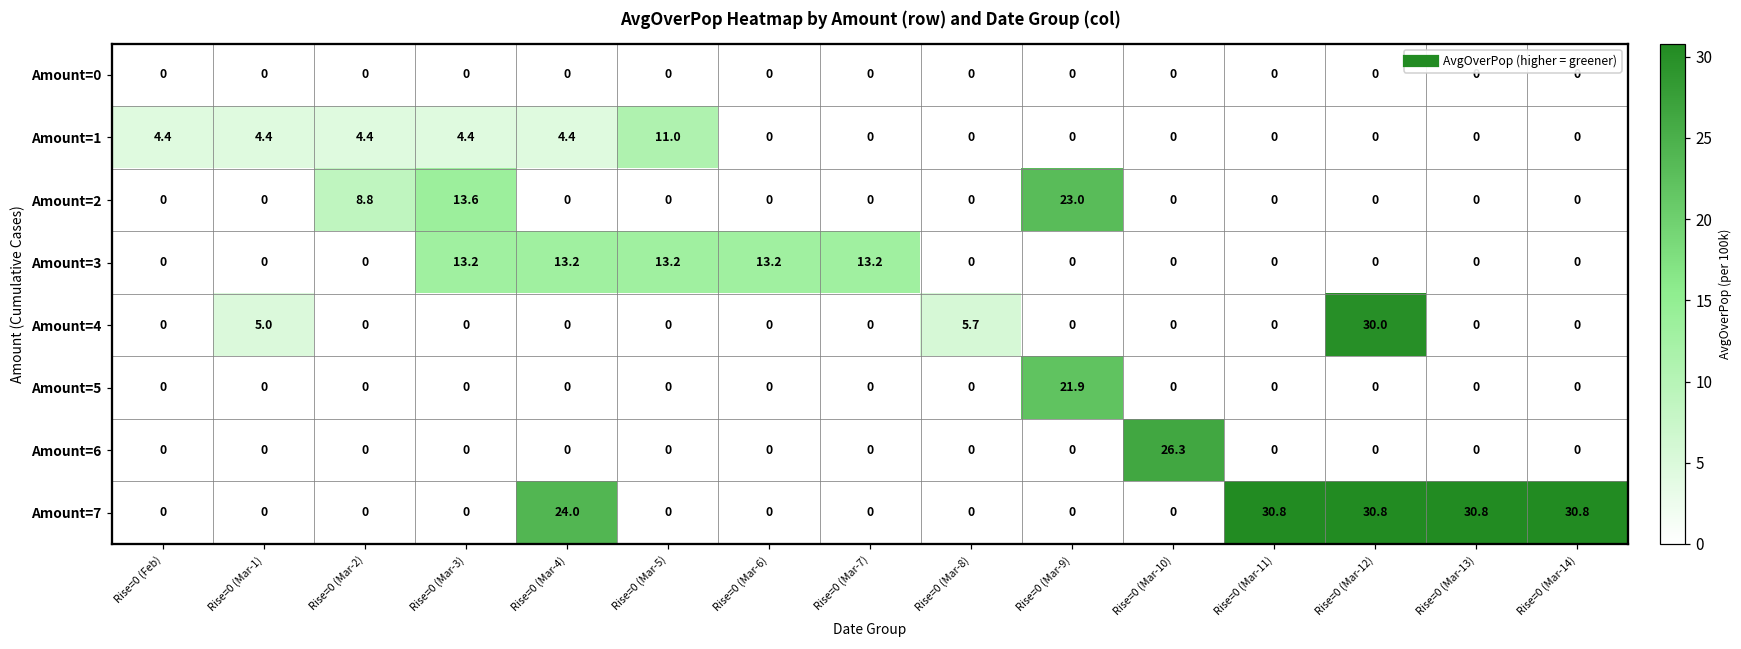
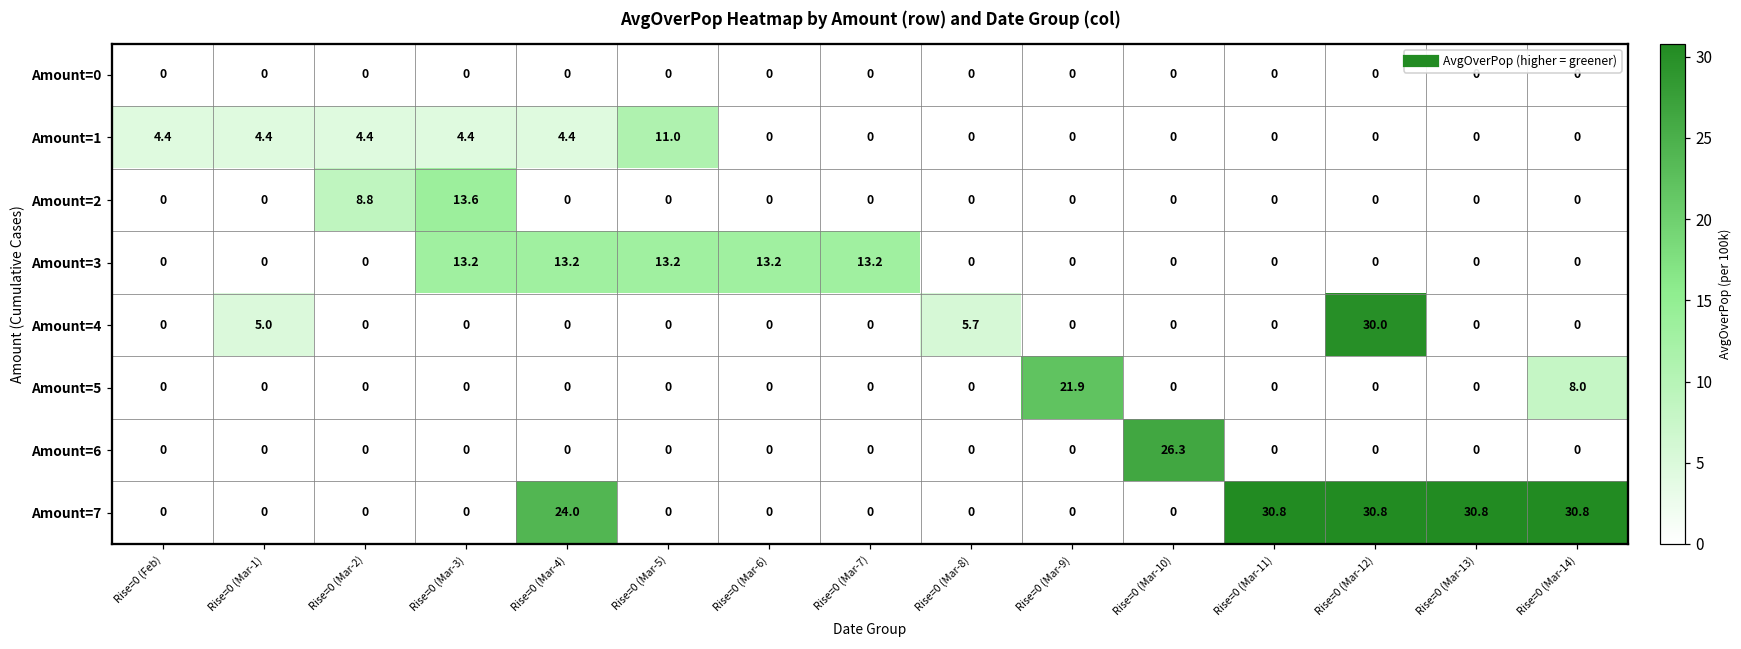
  {
    "Amount=0": {
      "Rise=0 (Feb)": 0,
      "Rise=0 (Mar-1)": 0,
      "Rise=0 (Mar-2)": 0,
      "Rise=0 (Mar-3)": 0,
      "Rise=0 (Mar-4)": 0,
      "Rise=0 (Mar-5)": 0,
      "Rise=0 (Mar-6)": 0,
      "Rise=0 (Mar-7)": 0,
      "Rise=0 (Mar-8)": 0,
      "Rise=0 (Mar-9)": 0,
      "Rise=0 (Mar-10)": 0,
      "Rise=0 (Mar-11)": 0,
      "Rise=0 (Mar-12)": 0
    },
    "Amount=1": {
      "Rise=0 (Feb)": 4.4,
      "Rise=0 (Mar-1)": 4.4,
      "Rise=0 (Mar-2)": 4.4,
      "Rise=0 (Mar-3)": 4.4,
      "Rise=0 (Mar-4)": 4.4,
      "Rise=0 (Mar-5)": 11.0,
      "Rise=0 (Mar-6)": 0,
      "Rise=0 (Mar-7)": 0,
      "Rise=0 (Mar-8)": 0,
      "Rise=0 (Mar-9)": 0,
      "Rise=0 (Mar-10)": 0,
      "Rise=0 (Mar-11)": 0,
      "Rise=0 (Mar-12)": 0,
      "Rise=0 (Mar-13)": 0,
      "Rise=0 (Mar-14)": 0
    },
    "Amount=2": {
      "Rise=0 (Feb)": 0,
      "Rise=0 (Mar-1)": 0,
      "Rise=0 (Mar-2)": 8.8,
      "Rise=0 (Mar-3)": 13.6,
      "Rise=0 (Mar-4)": 0,
      "Rise=0 (Mar-5)": 0,
      "Rise=0 (Mar-6)": 0,
      "Rise=0 (Mar-7)": 0,
      "Rise=0 (Mar-8)": 0,
-     "Rise=0 (Mar-9)": 23.0,
+     "Rise=0 (Mar-9)": 0,
      "Rise=0 (Mar-10)": 0,
      "Rise=0 (Mar-11)": 0,
      "Rise=0 (Mar-12)": 0,
      "Rise=0 (Mar-13)": 0,
      "Rise=0 (Mar-14)": 0
    },
    "Amount=3": {
      "Rise=0 (Feb)": 0,
      "Rise=0 (Mar-1)": 0,
      "Rise=0 (Mar-2)": 0,
      "Rise=0 (Mar-3)": 13.2,
      "Rise=0 (Mar-4)": 13.2,
      "Rise=0 (Mar-5)": 13.2,
      "Rise=0 (Mar-6)": 13.2,
      "Rise=0 (Mar-7)": 13.2,
      "Rise=0 (Mar-8)": 0,
      "Rise=0 (Mar-9)": 0,
      "Rise=0 (Mar-10)": 0,
      "Rise=0 (Mar-11)": 0,
      "Rise=0 (Mar-12)": 0,
      "Rise=0 (Mar-13)": 0,
      "Rise=0 (Mar-14)": 0
    },
    "Amount=4": {
      "Rise=0 (Feb)": 0,
      "Rise=0 (Mar-1)": 5.0,
      "Rise=0 (Mar-2)": 0,
      "Rise=0 (Mar-3)": 0,
      "Rise=0 (Mar-4)": 0,
      "Rise=0 (Mar-5)": 0,
      "Rise=0 (Mar-6)": 0,
      "Rise=0 (Mar-7)": 0,
      "Rise=0 (Mar-8)": 5.7,
      "Rise=0 (Mar-9)": 0,
      "Rise=0 (Mar-10)": 0,
      "Rise=0 (Mar-11)": 0,
      "Rise=0 (Mar-12)": 30.0,
      "Rise=0 (Mar-13)": 0,
      "Rise=0 (Mar-14)": 0
    },
    "Amount=5": {
      "Rise=0 (Feb)": 0,
      "Rise=0 (Mar-1)": 0,
      "Rise=0 (Mar-2)": 0,
      "Rise=0 (Mar-3)": 0,
      "Rise=0 (Mar-4)": 0,
      "Rise=0 (Mar-5)": 0,
      "Rise=0 (Mar-6)": 0,
      "Rise=0 (Mar-7)": 0,
      "Rise=0 (Mar-8)": 0,
      "Rise=0 (Mar-9)": 21.9,
      "Rise=0 (Mar-10)": 0,
      "Rise=0 (Mar-11)": 0,
      "Rise=0 (Mar-12)": 0,
      "Rise=0 (Mar-13)": 0,
-     "Rise=0 (Mar-14)": 0
+     "Rise=0 (Mar-14)": 8.0
    },
    "Amount=6": {
      "Rise=0 (Feb)": 0,
      "Rise=0 (Mar-1)": 0,
      "Rise=0 (Mar-2)": 0,
      "Rise=0 (Mar-3)": 0,
      "Rise=0 (Mar-4)": 0,
      "Rise=0 (Mar-5)": 0,
      "Rise=0 (Mar-6)": 0,
      "Rise=0 (Mar-7)": 0,
      "Rise=0 (Mar-8)": 0,
      "Rise=0 (Mar-9)": 0,
      "Rise=0 (Mar-10)": 26.3,
      "Rise=0 (Mar-11)": 0,
      "Rise=0 (Mar-12)": 0,
      "Rise=0 (Mar-13)": 0,
      "Rise=0 (Mar-14)": 0
    },
    "Amount=7": {
      "Rise=0 (Feb)": 0,
      "Rise=0 (Mar-1)": 0,
      "Rise=0 (Mar-2)": 0,
      "Rise=0 (Mar-3)": 0,
      "Rise=0 (Mar-4)": 24.0,
      "Rise=0 (Mar-5)": 0,
      "Rise=0 (Mar-6)": 0,
      "Rise=0 (Mar-7)": 0,
      "Rise=0 (Mar-8)": 0,
      "Rise=0 (Mar-9)": 0,
      "Rise=0 (Mar-10)": 0,
      "Rise=0 (Mar-11)": 30.8,
      "Rise=0 (Mar-12)": 30.8,
      "Rise=0 (Mar-13)": 30.8,
      "Rise=0 (Mar-14)": 30.8
    }
  }
